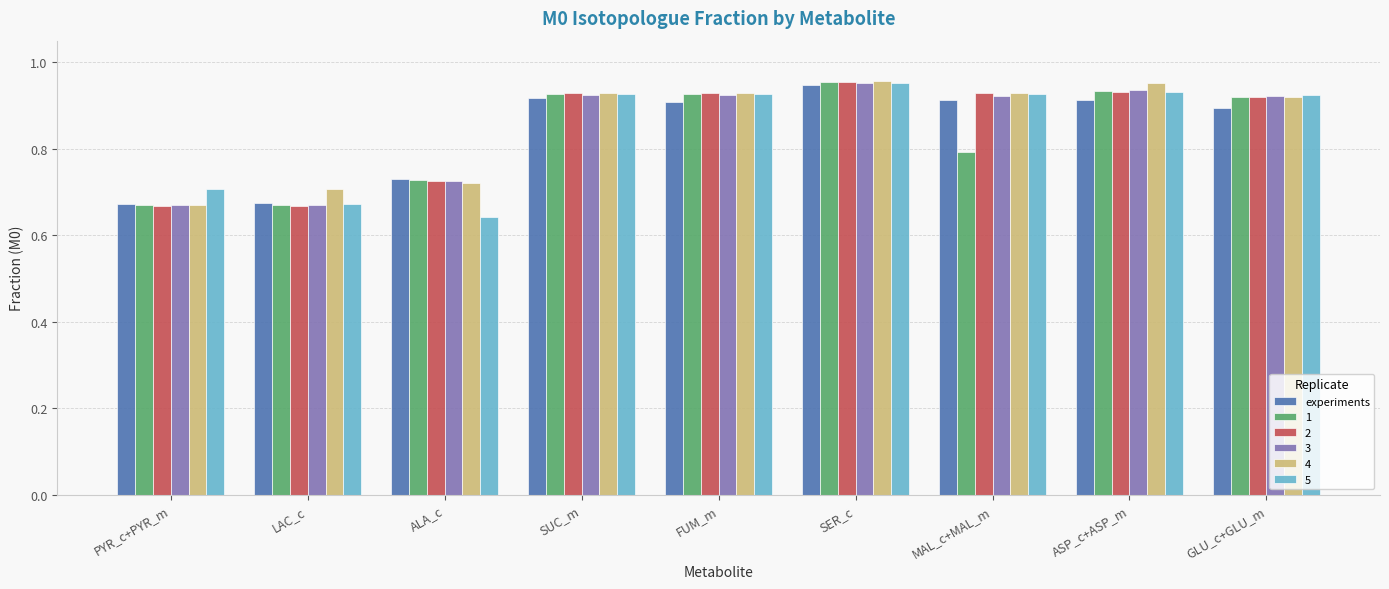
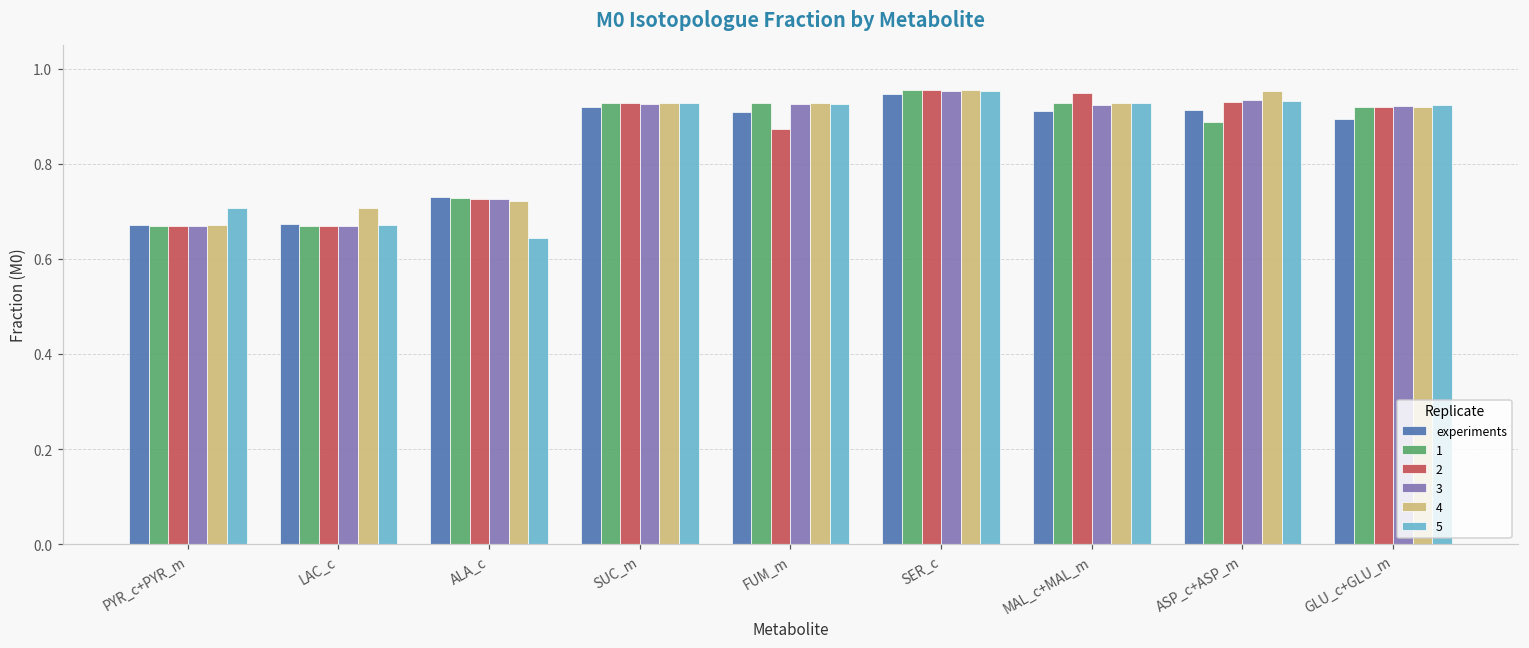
  {
    "1": {
      "PYR_c+PYR_m": 0.67,
      "LAC_c": 0.67,
      "ALA_c": 0.73,
      "SUC_m": 0.93,
      "FUM_m": 0.93,
      "SER_c": 0.96,
-     "MAL_c+MAL_m": 0.79,
-     "ASP_c+ASP_m": 0.93,
+     "MAL_c+MAL_m": 0.93,
+     "ASP_c+ASP_m": 0.89,
      "GLU_c+GLU_m": 0.92
    },
    "2": {
      "PYR_c+PYR_m": 0.67,
      "LAC_c": 0.67,
      "ALA_c": 0.73,
      "SUC_m": 0.93,
-     "FUM_m": 0.93,
+     "FUM_m": 0.87,
      "SER_c": 0.95,
-     "MAL_c+MAL_m": 0.93,
+     "MAL_c+MAL_m": 0.95,
      "ASP_c+ASP_m": 0.93,
      "GLU_c+GLU_m": 0.92
    },
    "4": {
      "PYR_c+PYR_m": 0.67,
      "LAC_c": 0.71,
      "ALA_c": 0.72,
      "SUC_m": 0.93,
      "FUM_m": 0.93,
      "SER_c": 0.96,
      "MAL_c+MAL_m": 0.93,
      "ASP_c+ASP_m": 0.95,
      "GLU_c+GLU_m": 0.92
    },
    "5": {
      "PYR_c+PYR_m": 0.71,
      "LAC_c": 0.67,
      "ALA_c": 0.64,
      "SUC_m": 0.93,
      "FUM_m": 0.93,
      "SER_c": 0.95,
      "MAL_c+MAL_m": 0.93,
      "ASP_c+ASP_m": 0.93,
      "GLU_c+GLU_m": 0.92
    }
  }
